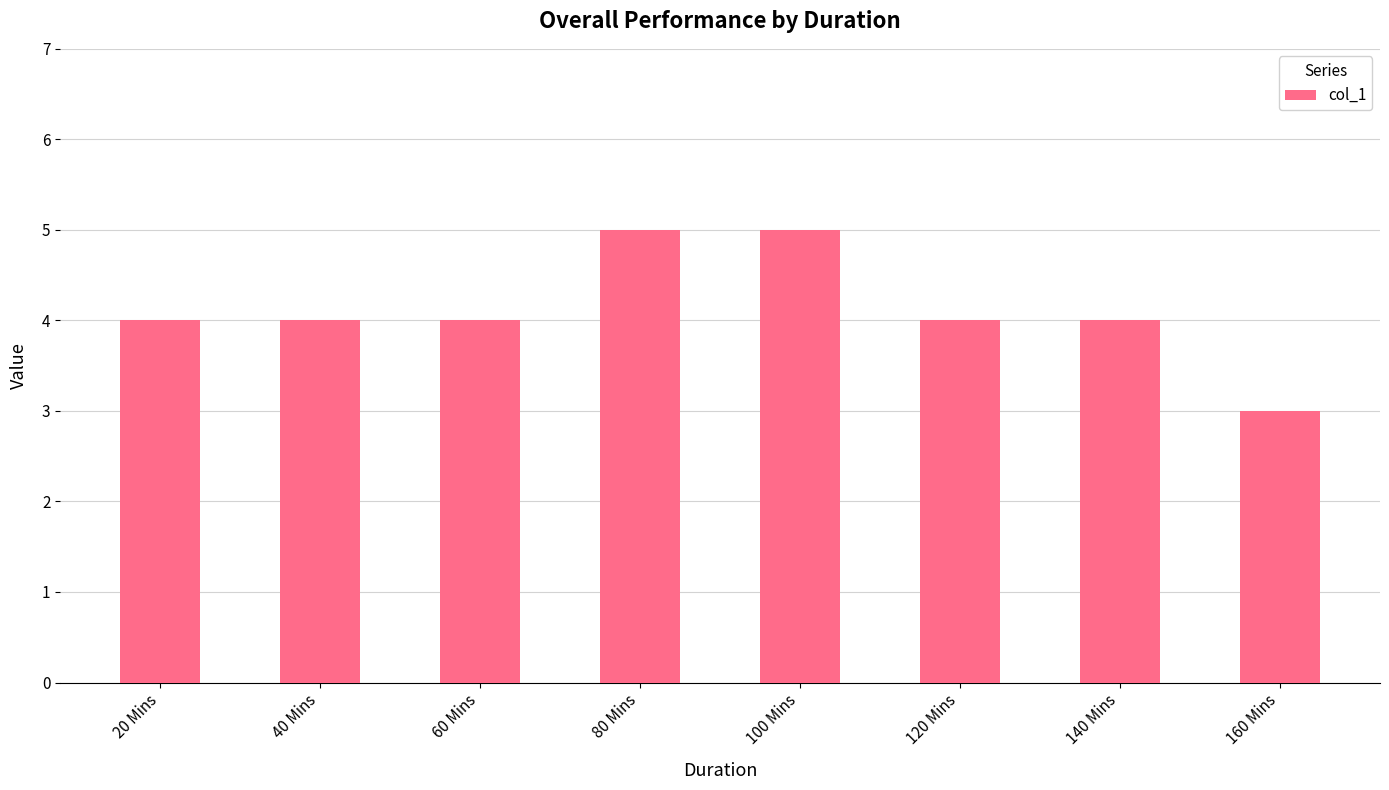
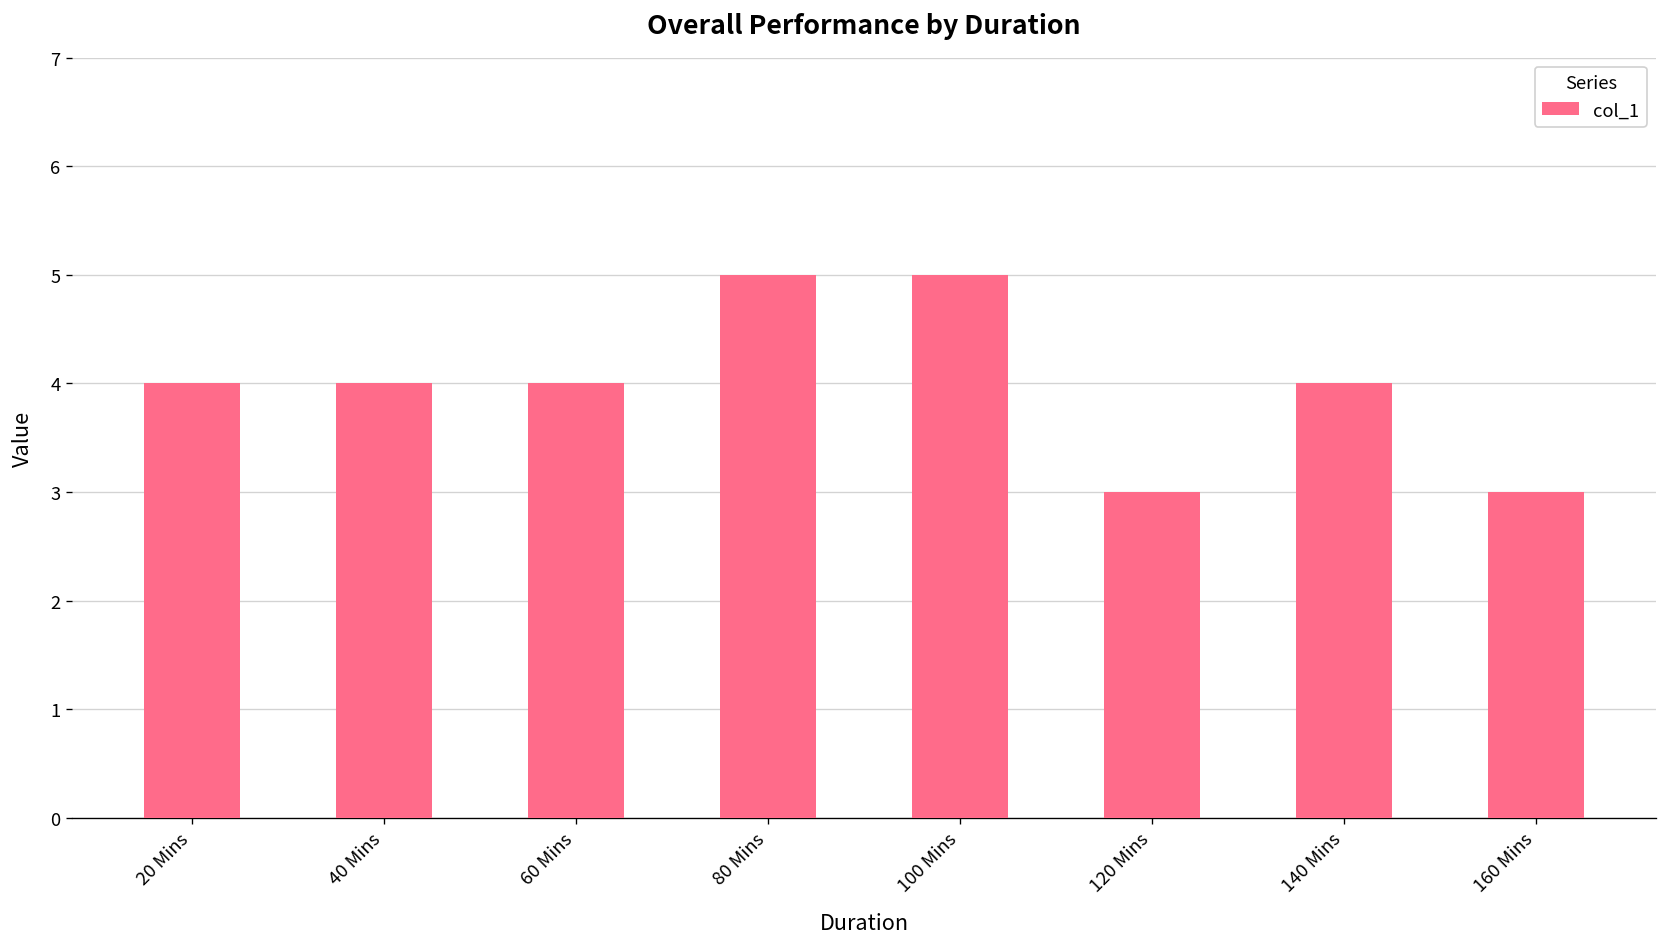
  {
    "20 Mins": 4,
    "40 Mins": 4,
    "60 Mins": 4,
    "80 Mins": 5,
    "100 Mins": 5,
-   "120 Mins": 4,
+   "120 Mins": 3,
    "140 Mins": 4,
    "160 Mins": 3
  }
